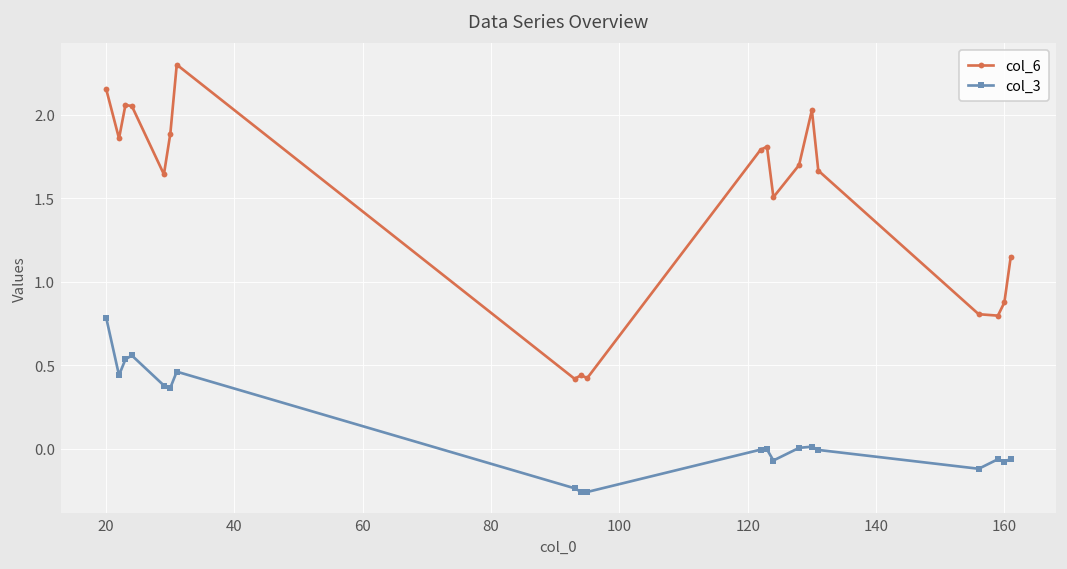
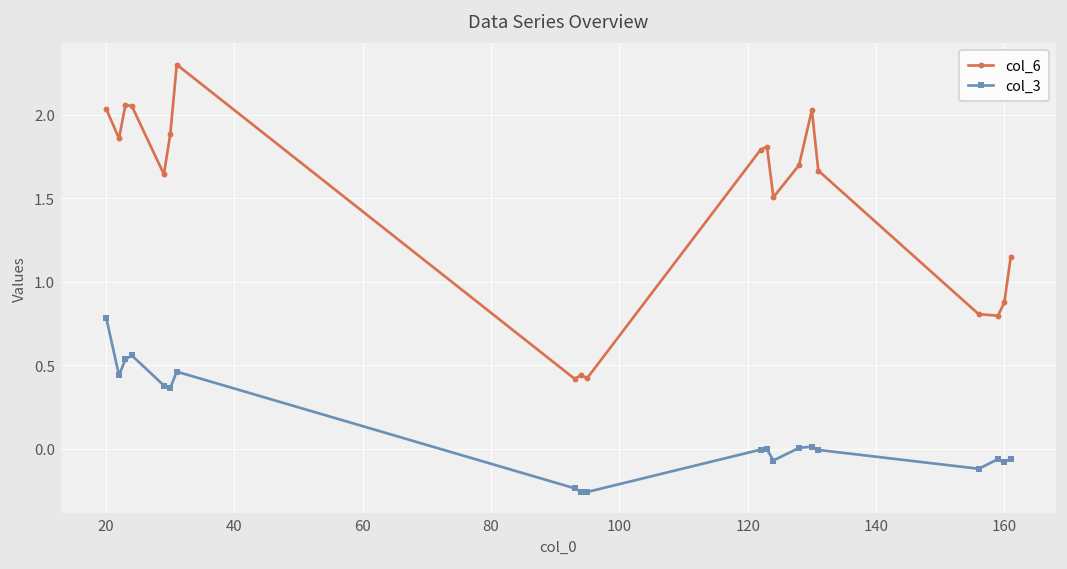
  {
    "col_6": {
-     "20": 2.15,
+     "20": 2.04,
      "160": 0.88
    },
    "col_3": {
      "20": 0.79,
      "160": -0.08
    }
  }
